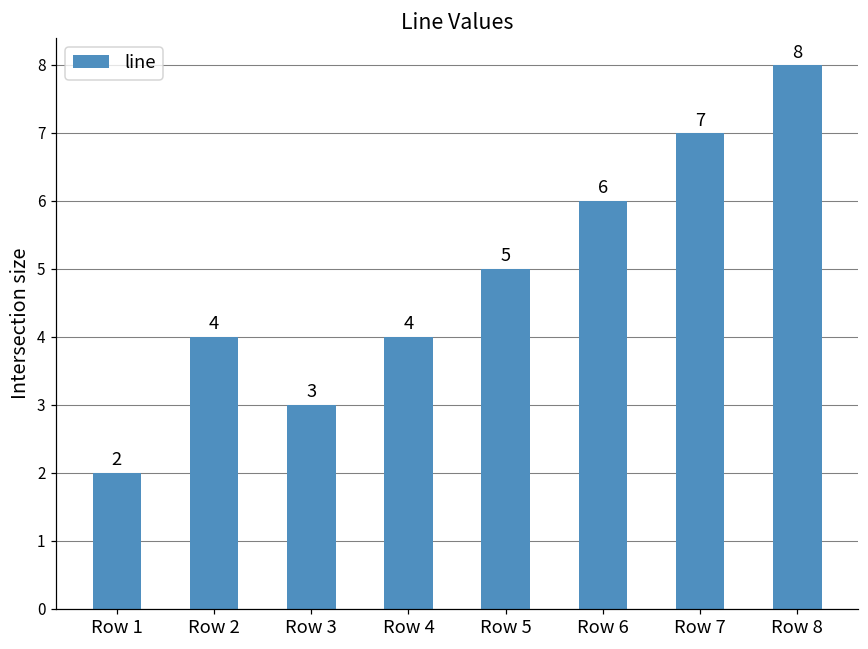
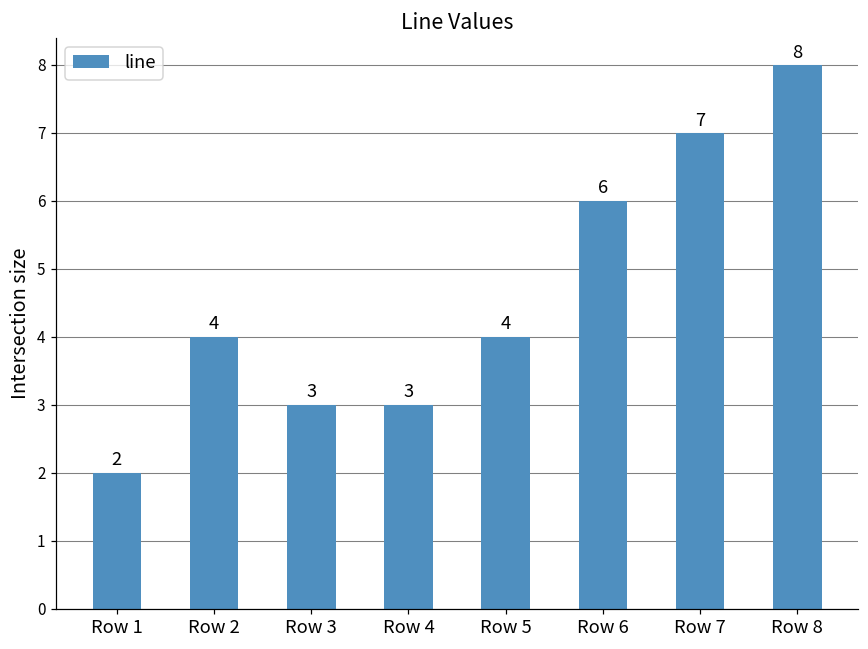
  {
    "Row 1": 2,
    "Row 2": 4,
    "Row 3": 3,
-   "Row 4": 4,
-   "Row 5": 5,
+   "Row 4": 3,
+   "Row 5": 4,
    "Row 6": 6,
    "Row 7": 7,
    "Row 8": 8
  }
